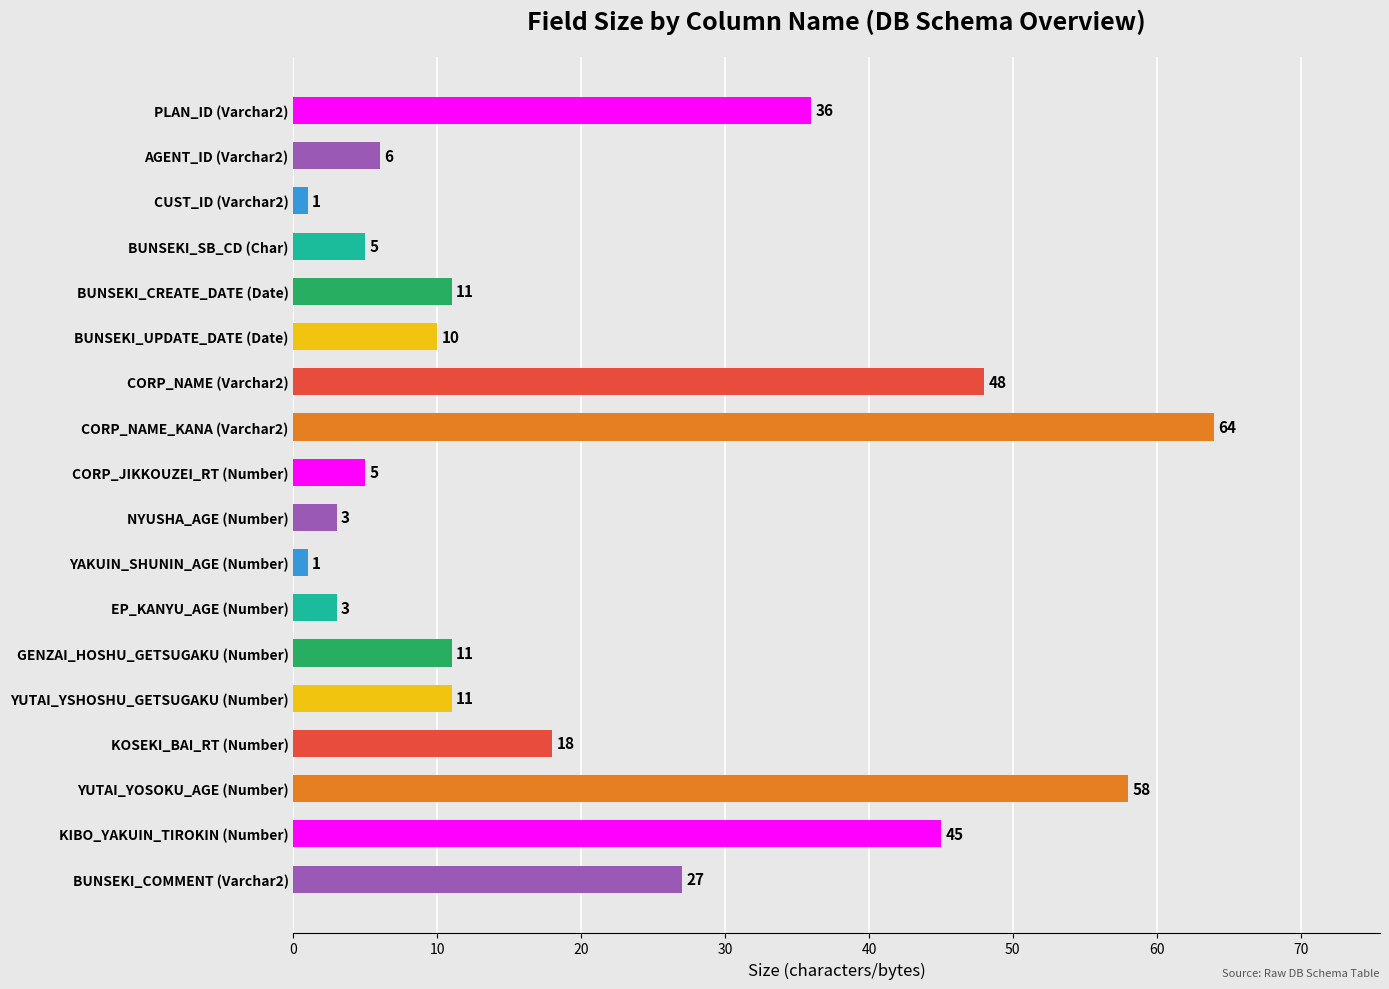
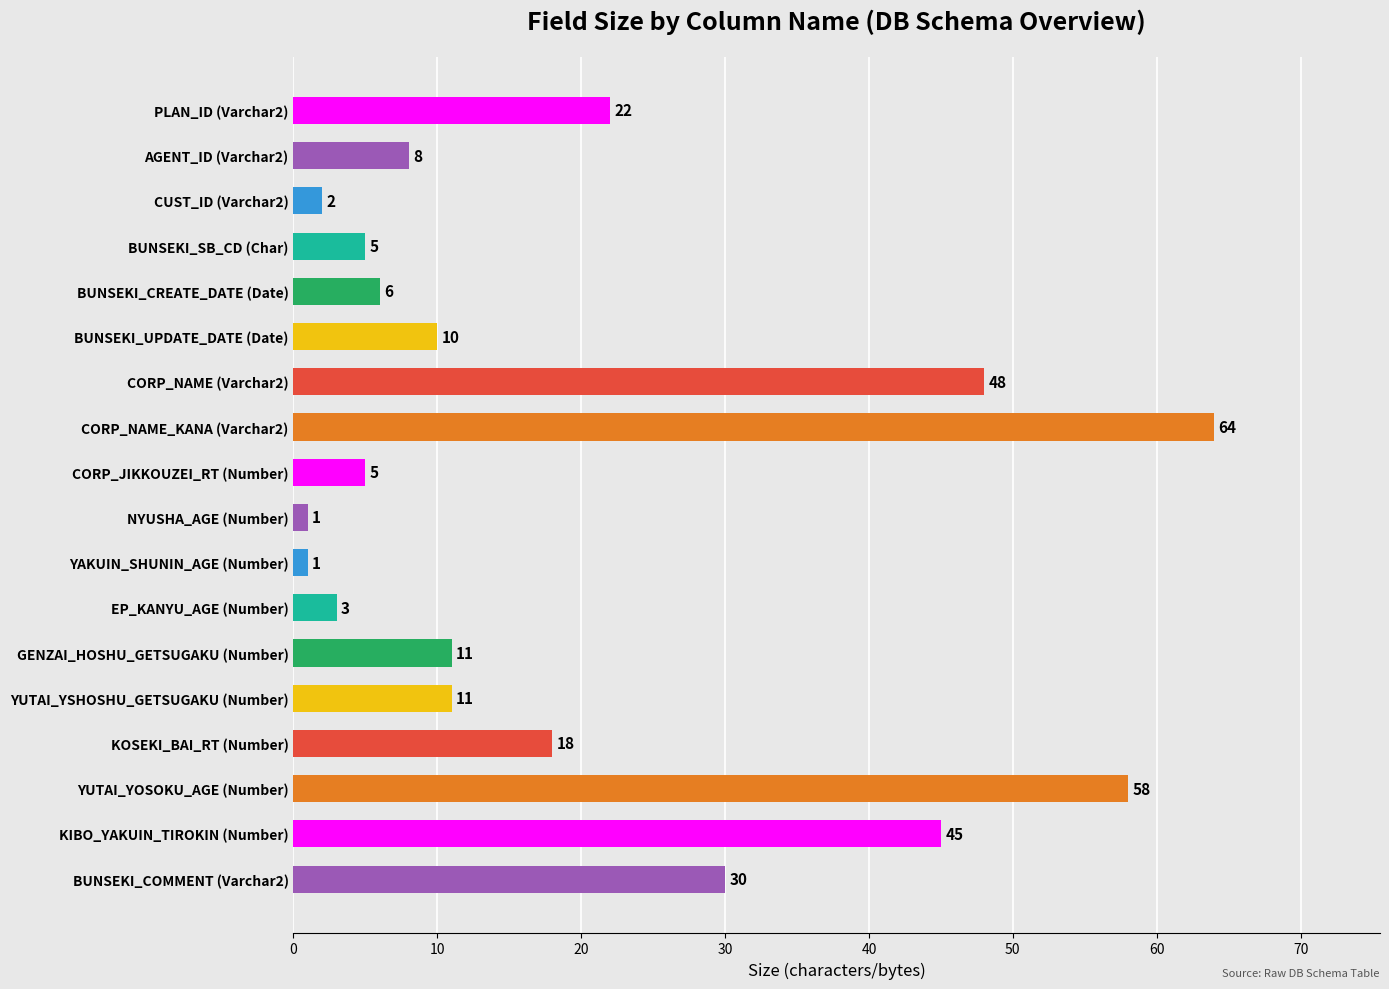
  {
-   "PLAN_ID (Varchar2)": 36,
-   "AGENT_ID (Varchar2)": 6,
-   "CUST_ID (Varchar2)": 1,
+   "PLAN_ID (Varchar2)": 22,
+   "AGENT_ID (Varchar2)": 8,
+   "CUST_ID (Varchar2)": 2,
    "BUNSEKI_SB_CD (Char)": 5,
-   "BUNSEKI_CREATE_DATE (Date)": 11,
+   "BUNSEKI_CREATE_DATE (Date)": 6,
    "BUNSEKI_UPDATE_DATE (Date)": 10,
    "CORP_NAME (Varchar2)": 48,
    "CORP_NAME_KANA (Varchar2)": 64,
    "CORP_JIKKOUZEI_RT (Number)": 5,
-   "NYUSHA_AGE (Number)": 3,
+   "NYUSHA_AGE (Number)": 1,
    "YAKUIN_SHUNIN_AGE (Number)": 1,
    "EP_KANYU_AGE (Number)": 3,
    "GENZAI_HOSHU_GETSUGAKU (Number)": 11,
    "YUTAI_YSHOSHU_GETSUGAKU (Number)": 11,
    "KOSEKI_BAI_RT (Number)": 18,
    "YUTAI_YOSOKU_AGE (Number)": 58,
    "KIBO_YAKUIN_TIROKIN (Number)": 45,
-   "BUNSEKI_COMMENT (Varchar2)": 27
+   "BUNSEKI_COMMENT (Varchar2)": 30
  }
